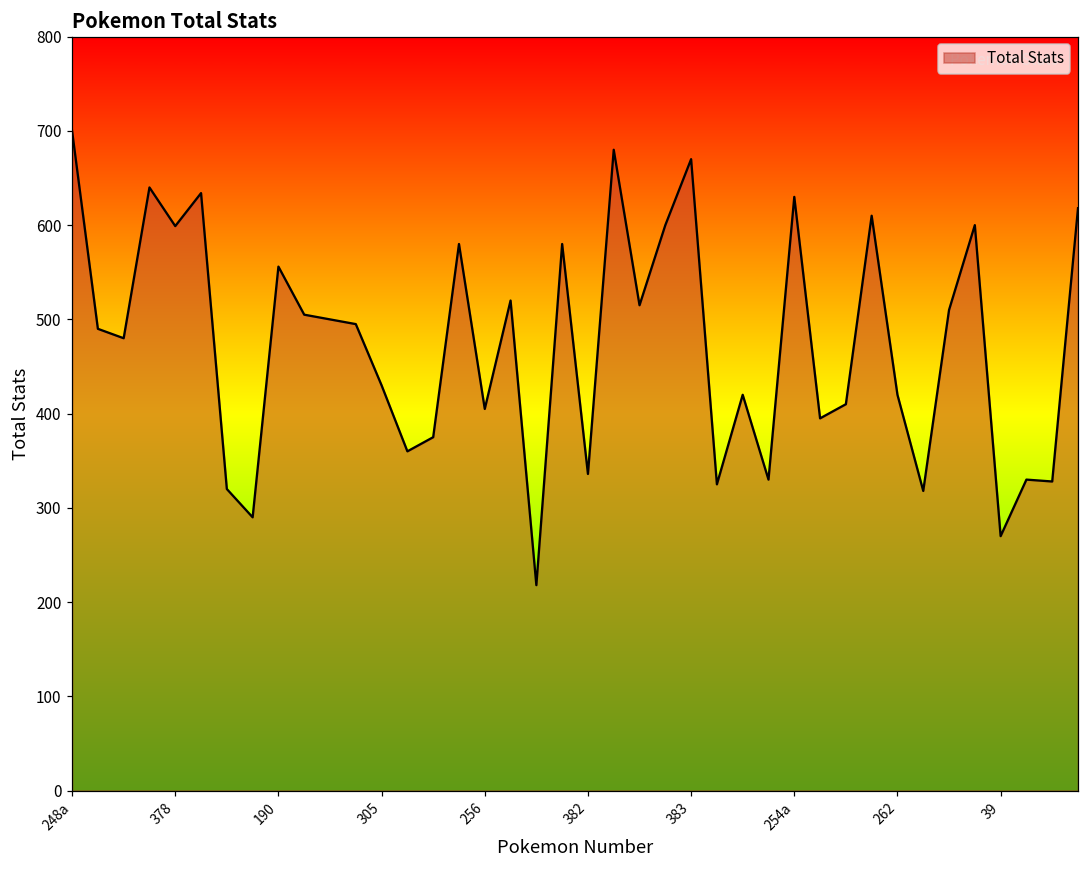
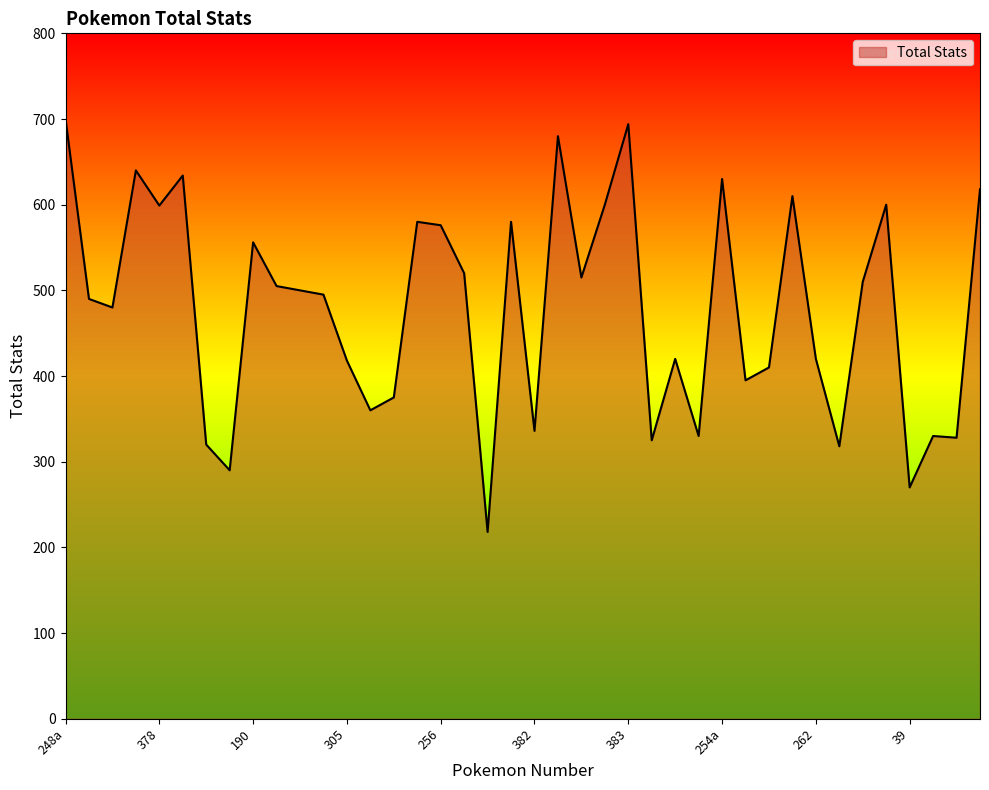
  {
    "248a": 700,
    "378": 600,
    "190": 560,
-   "305": 430,
-   "256": 410,
+   "305": 420,
+   "256": 580,
    "382": 340,
-   "383": 670,
+   "383": 690,
    "254a": 630,
    "262": 420,
    "39": 270
  }
